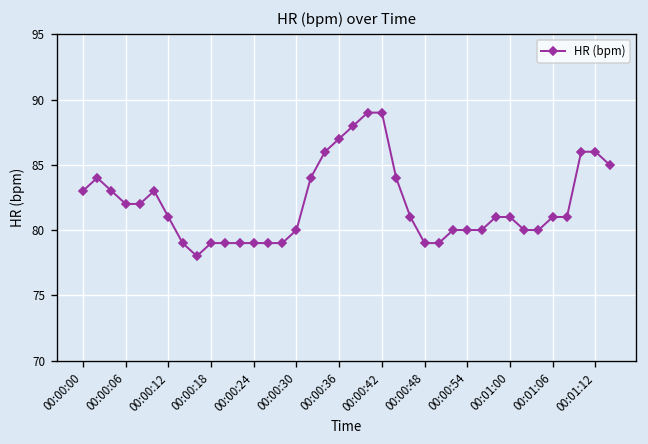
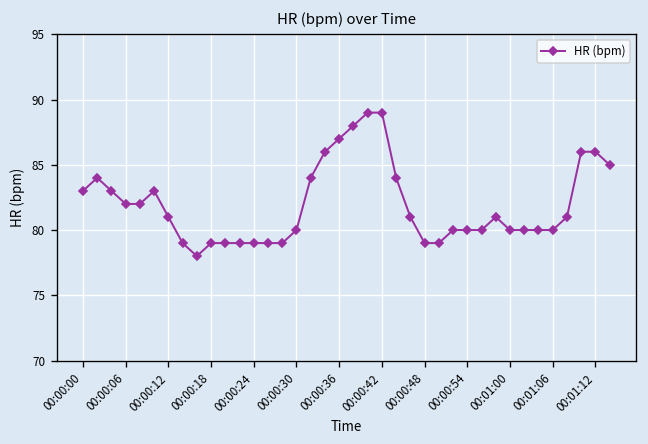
  {
    "00:00:00": 83,
    "00:00:06": 82,
    "00:00:12": 81,
    "00:00:18": 79,
    "00:00:24": 79,
    "00:00:30": 80,
    "00:00:36": 87,
    "00:00:42": 89,
    "00:00:48": 79,
    "00:00:54": 80,
-   "00:01:00": 81,
-   "00:01:06": 81,
+   "00:01:00": 80,
+   "00:01:06": 80,
    "00:01:12": 86
  }
